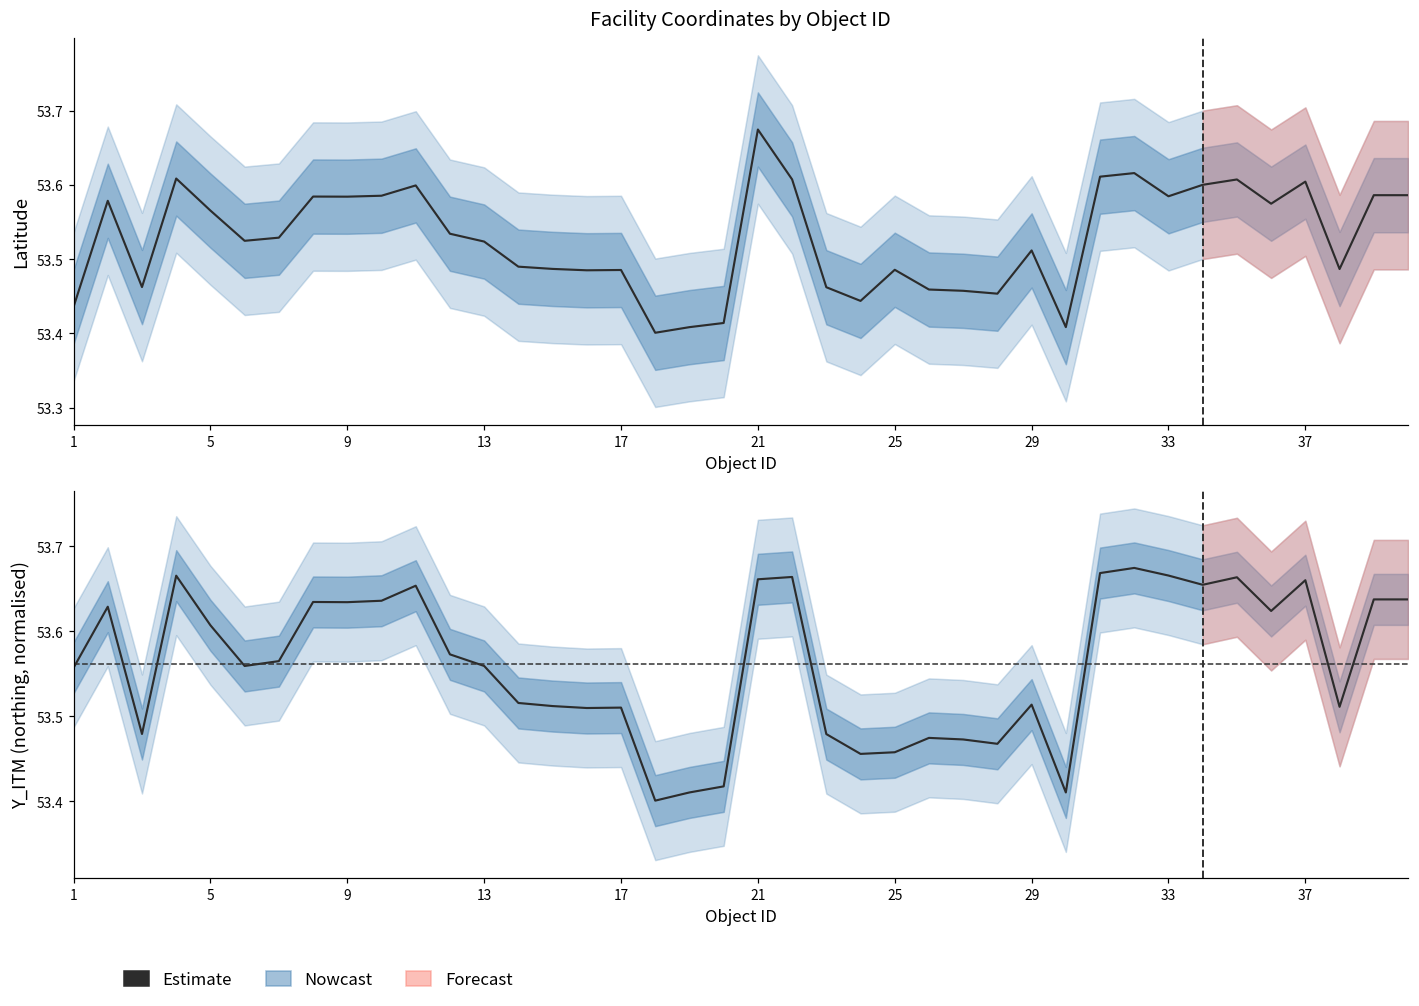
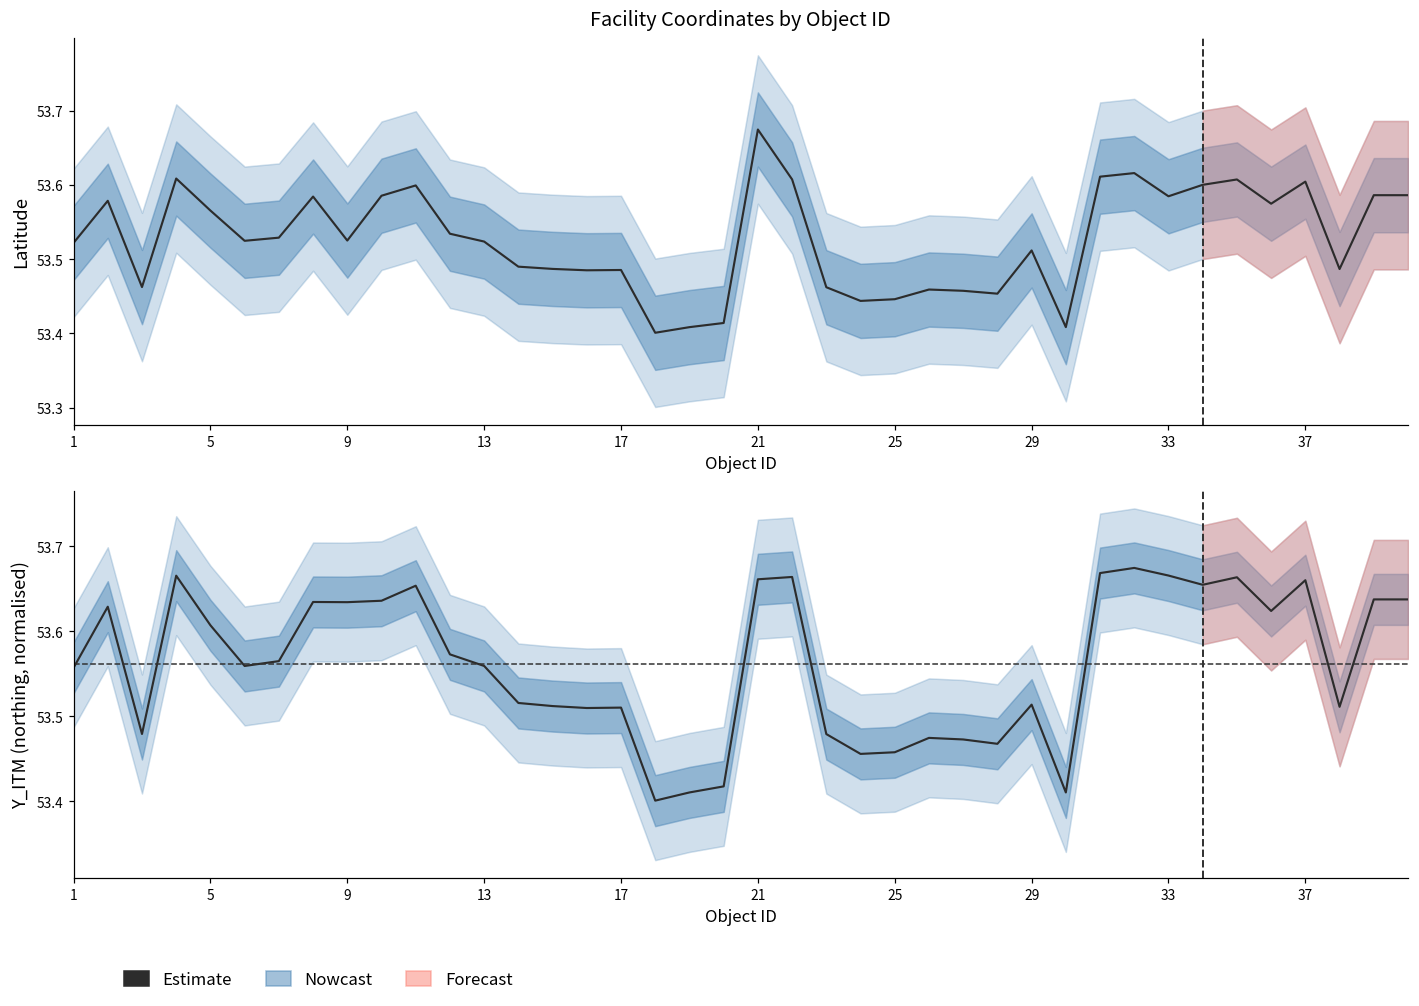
  {
    "Facility Coordinates by Object ID": {
      "Estimate": {
-       "1": 53.44,
+       "1": 53.52,
        "5": 53.57,
-       "9": 53.58,
+       "9": 53.53,
        "13": 53.52,
        "17": 53.49,
        "21": 53.67,
-       "25": 53.49,
+       "25": 53.45,
        "29": 53.51,
        "33": 53.58,
        "37": 53.60
      }
    }
  }
